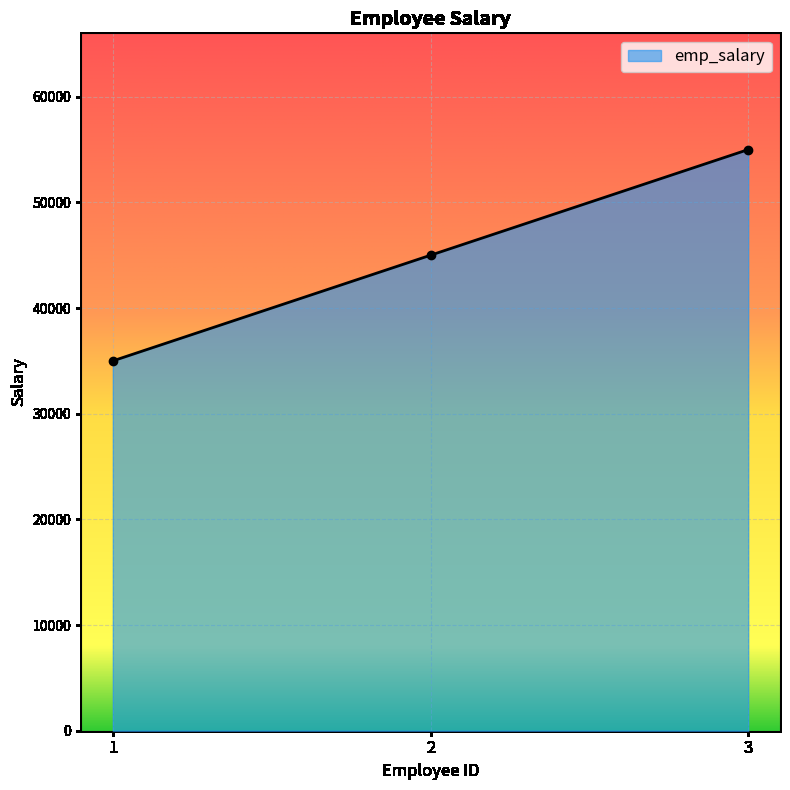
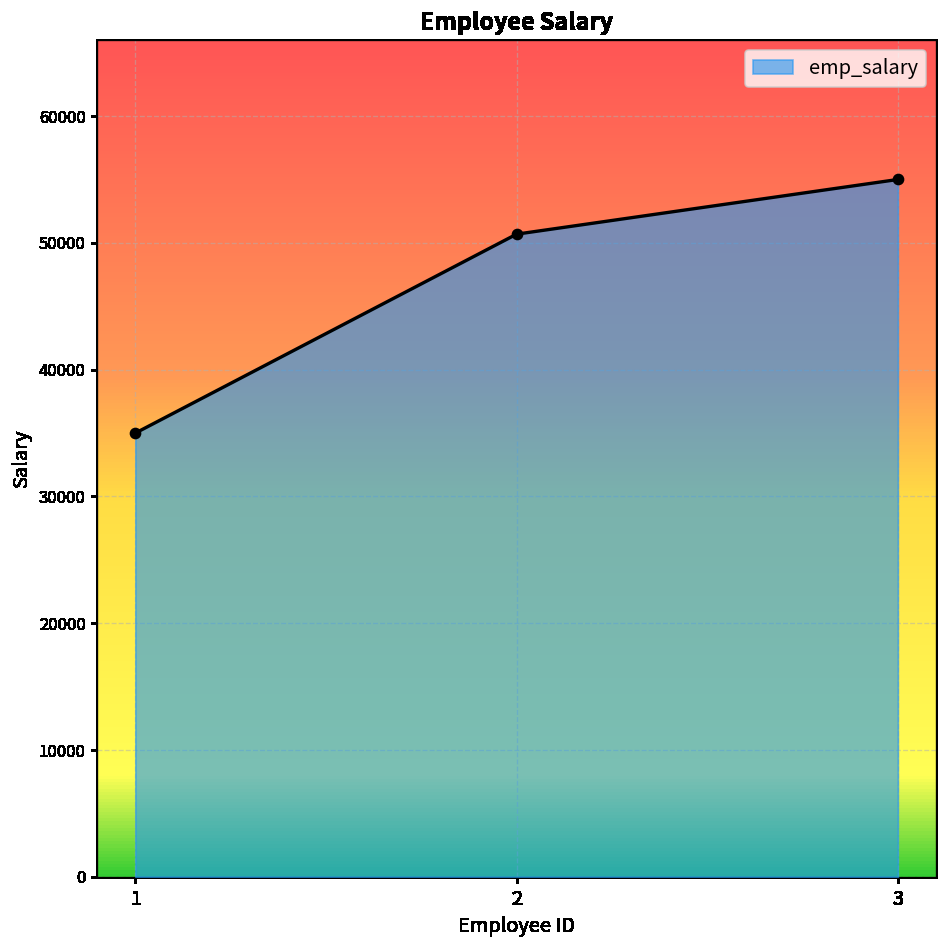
  {
    "1": 35000,
-   "2": 45000,
+   "2": 50700,
    "3": 55000
  }
